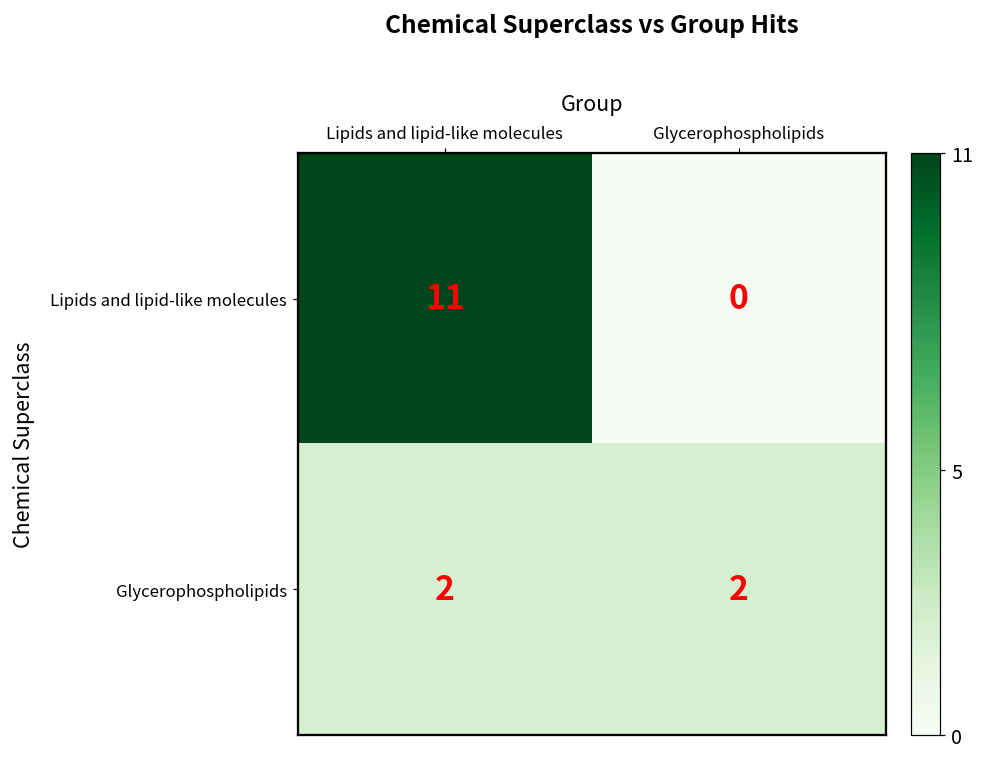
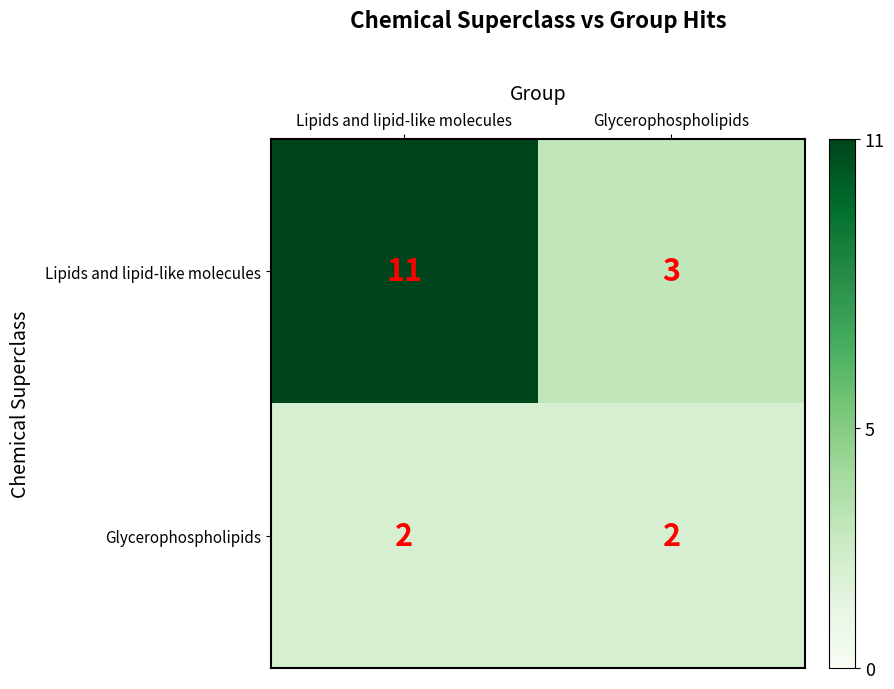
  {
    "Lipids and lipid-like molecules": {
      "Lipids and lipid-like molecules": 11,
-     "Glycerophospholipids": 0
+     "Glycerophospholipids": 3
    },
    "Glycerophospholipids": {
      "Lipids and lipid-like molecules": 2,
      "Glycerophospholipids": 2
    }
  }
